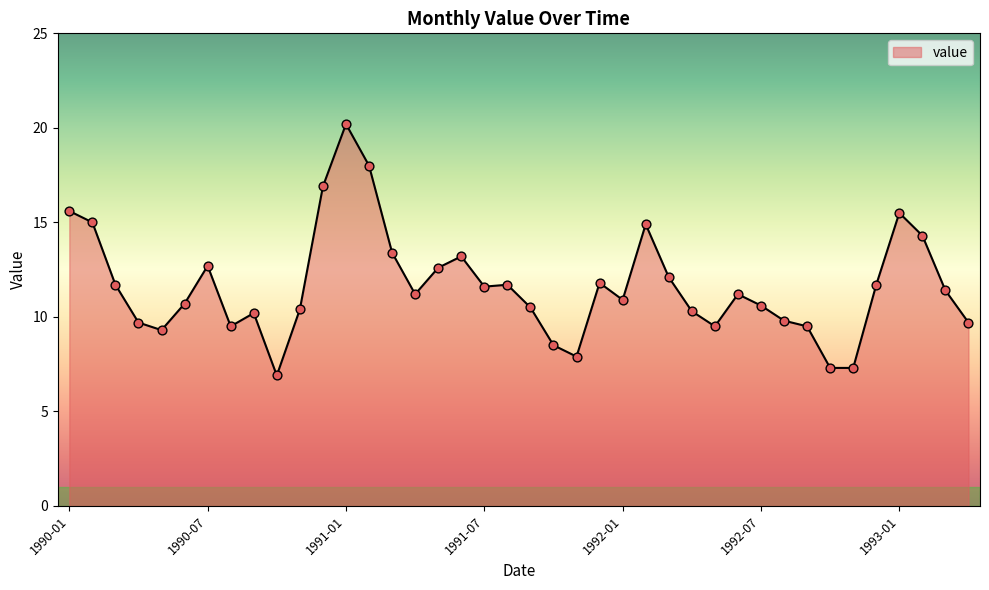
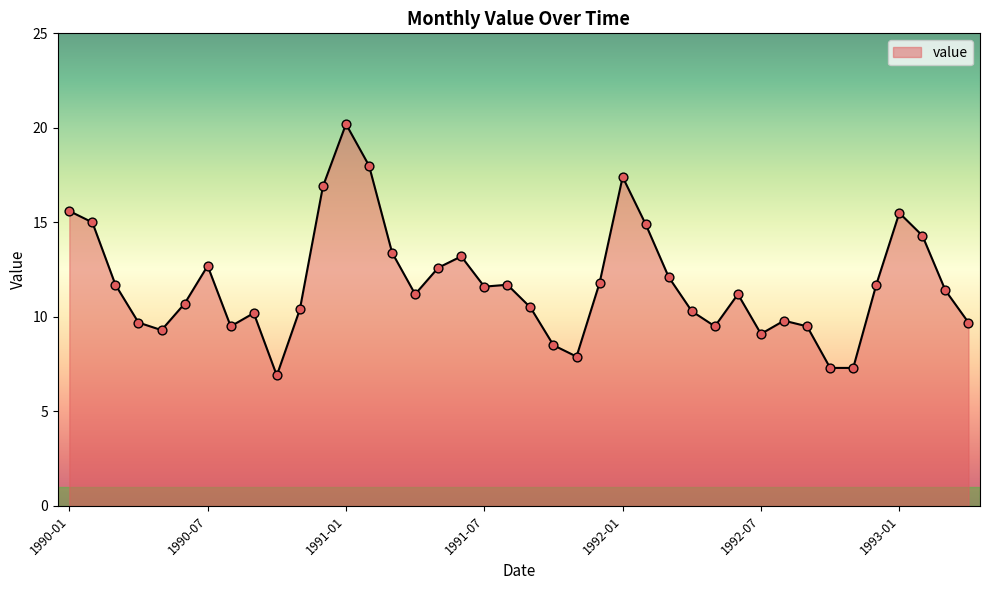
  {
    "1990-01": 15.6,
    "1990-07": 12.7,
    "1991-01": 20.2,
    "1991-07": 11.6,
-   "1992-01": 10.9,
-   "1992-07": 10.6,
+   "1992-01": 17.4,
+   "1992-07": 9.1,
    "1993-01": 15.5
  }
